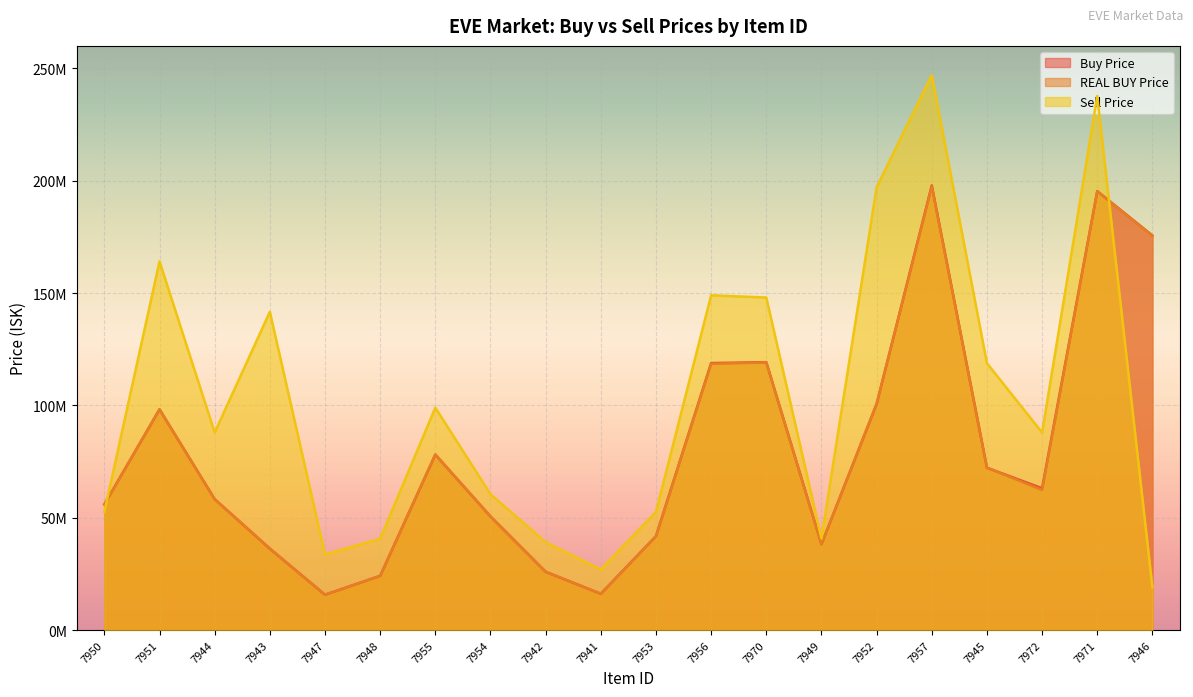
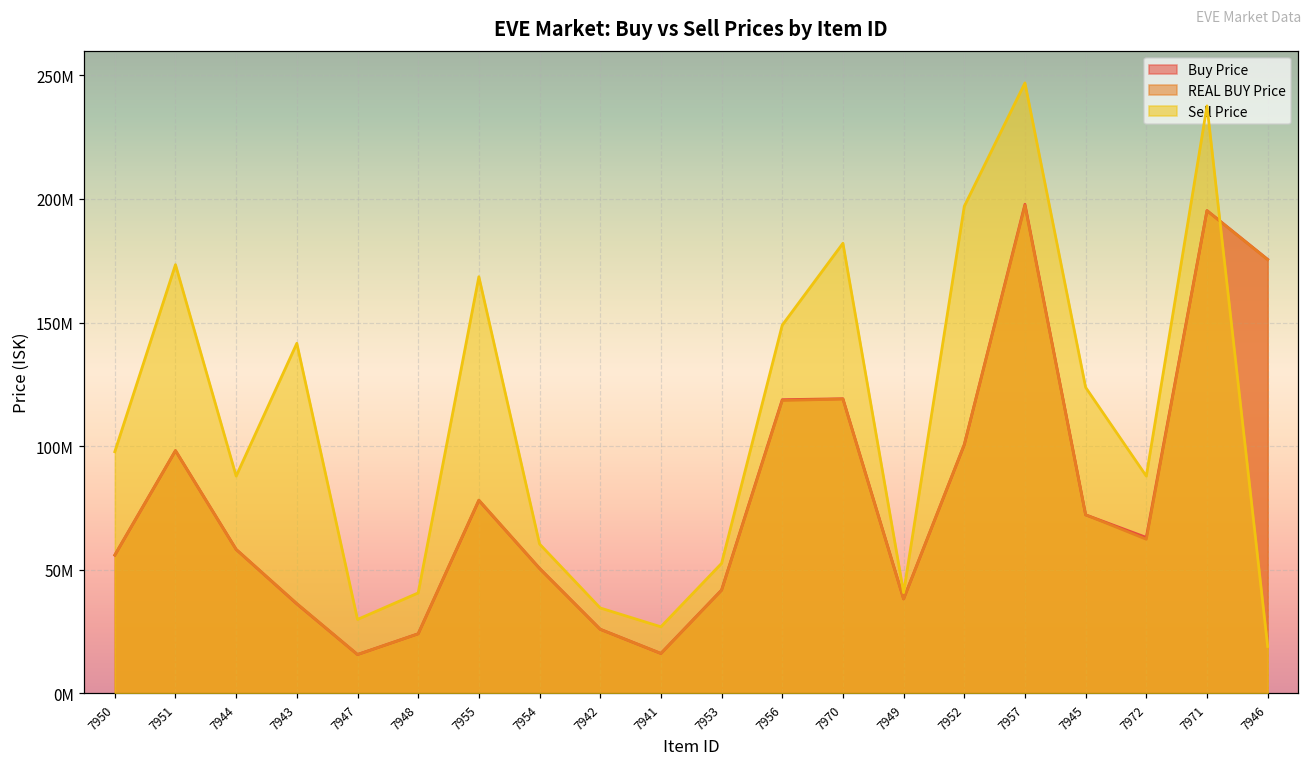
  {
    "Sell Price": {
-     "7950": 53000000,
-     "7951": 164000000,
+     "7950": 98000000,
+     "7951": 173000000,
      "7944": 88000000,
      "7943": 142000000,
-     "7947": 34000000,
+     "7947": 30000000,
      "7948": 41000000,
-     "7955": 99000000,
+     "7955": 169000000,
      "7954": 60000000,
-     "7942": 39000000,
+     "7942": 35000000,
      "7941": 27000000,
      "7953": 53000000,
      "7956": 149000000,
-     "7970": 148000000,
+     "7970": 182000000,
      "7949": 41000000,
      "7952": 197000000,
      "7957": 247000000,
-     "7945": 119000000,
+     "7945": 124000000,
      "7972": 88000000,
      "7946": 19000000
    }
  }
